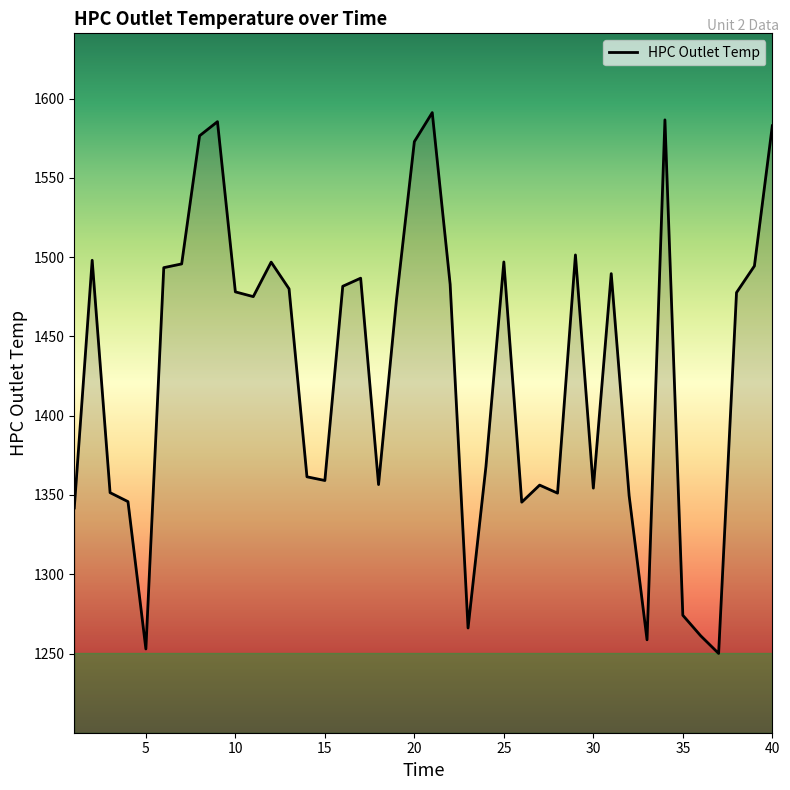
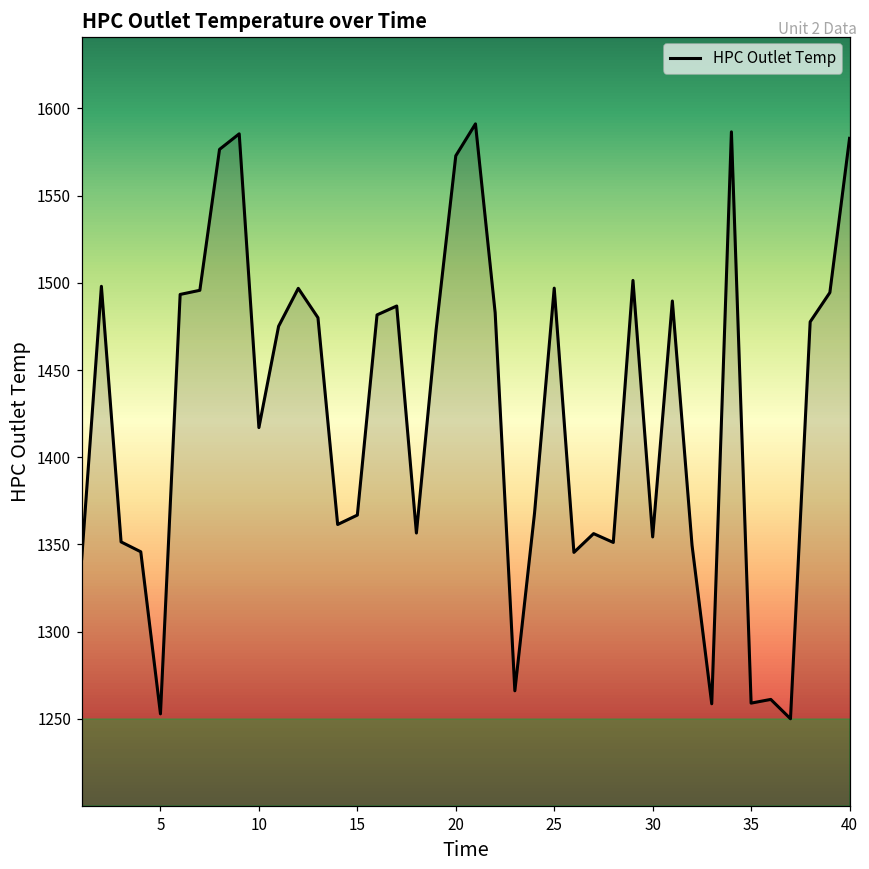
  {
    "5": 1253,
-   "10": 1478,
-   "15": 1359,
+   "10": 1417,
+   "15": 1367,
    "20": 1573,
    "25": 1497,
    "30": 1354,
-   "35": 1274,
+   "35": 1259,
    "40": 1583
  }
